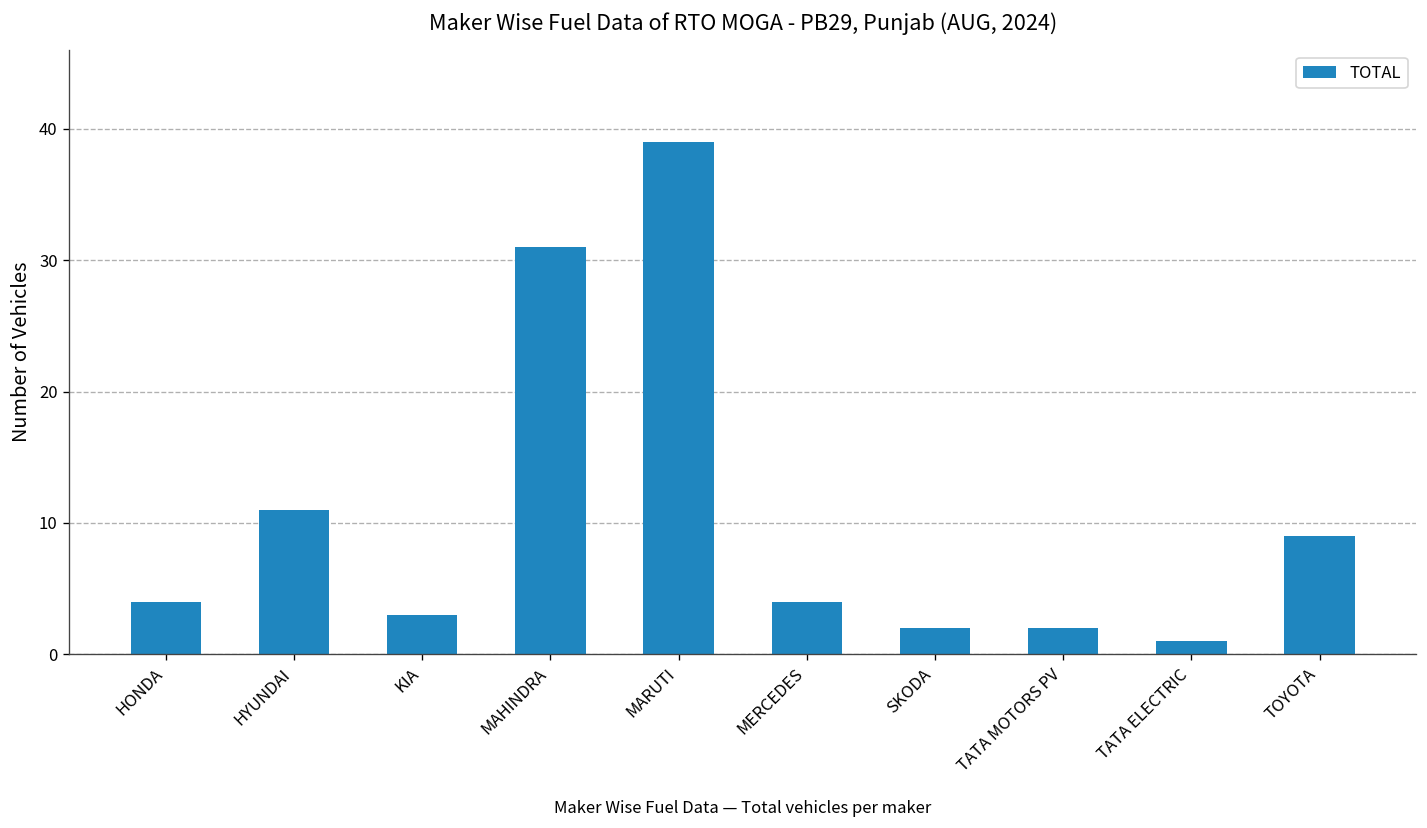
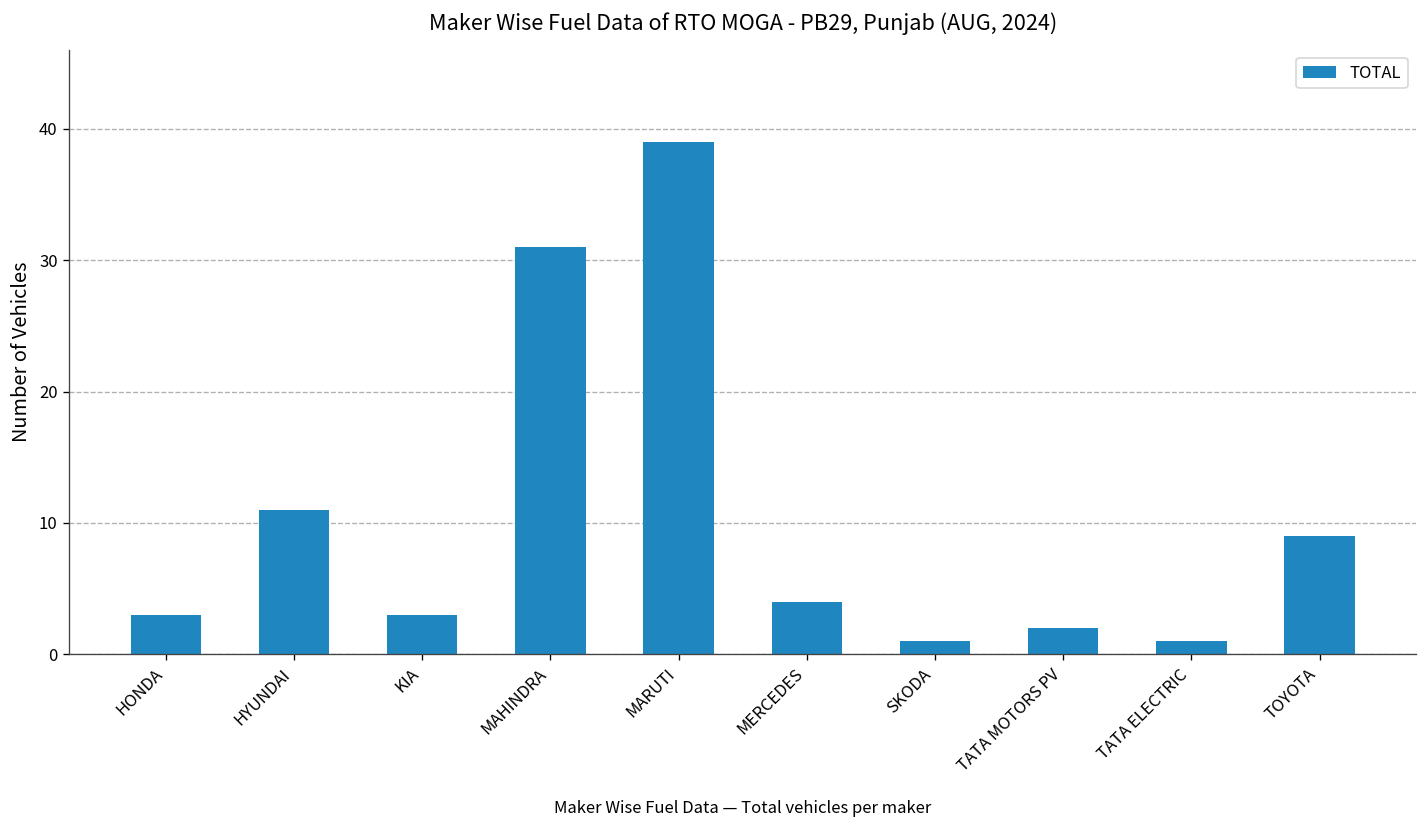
  {
-   "HONDA": 4,
+   "HONDA": 3,
    "HYUNDAI": 11,
    "KIA": 3,
    "MAHINDRA": 31,
    "MARUTI": 39,
    "MERCEDES": 4,
-   "SKODA": 2,
+   "SKODA": 1,
    "TATA MOTORS PV": 2,
    "TATA ELECTRIC": 1,
    "TOYOTA": 9
  }
